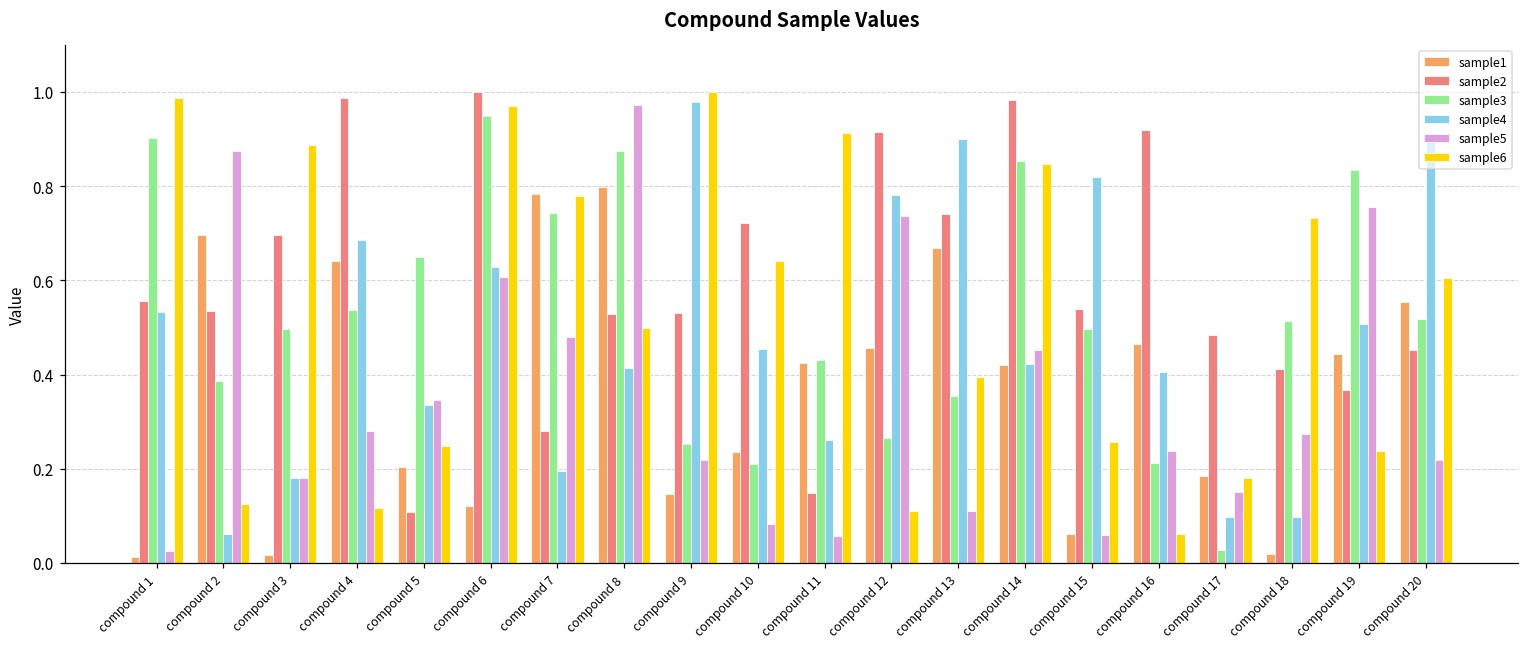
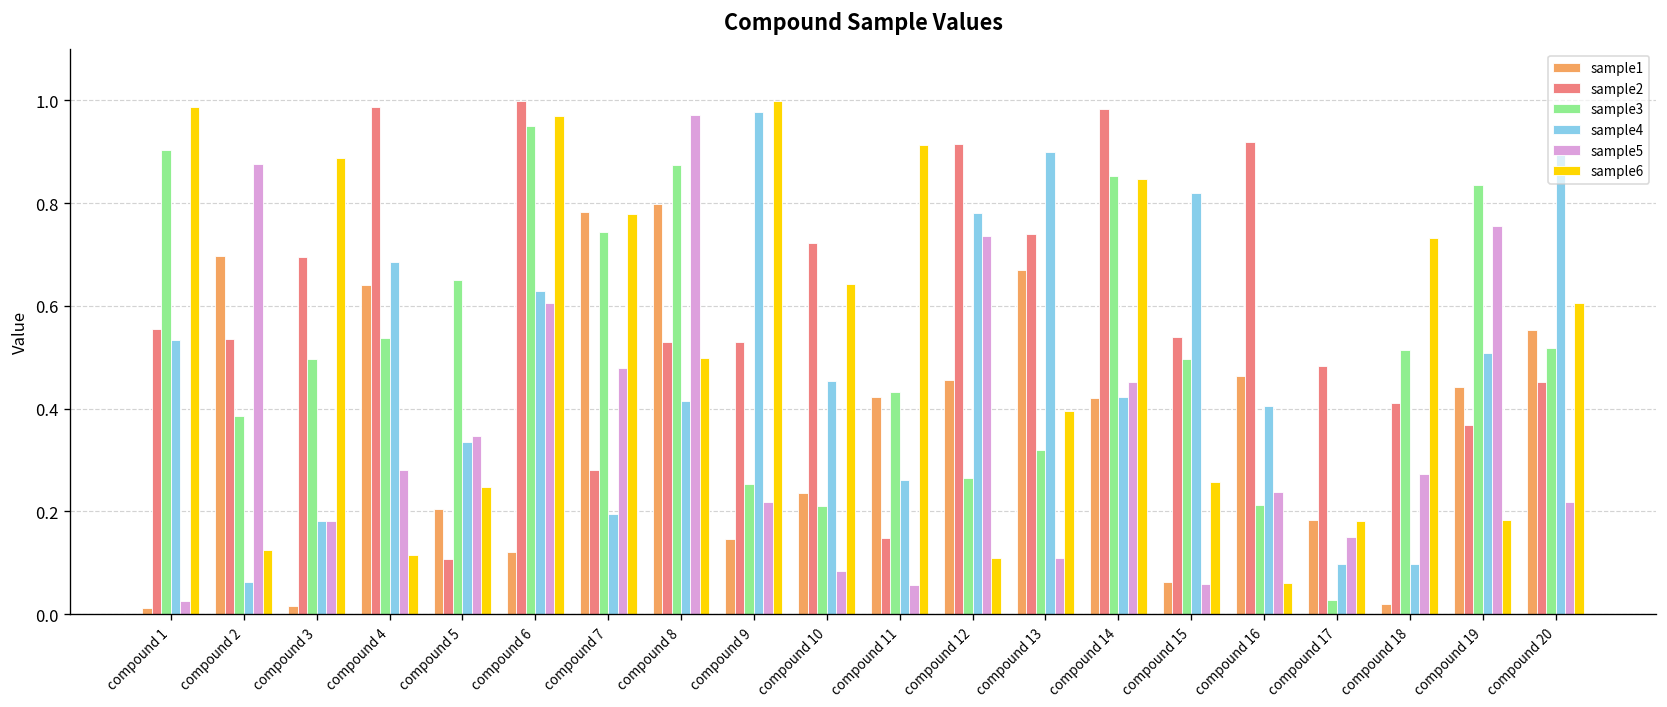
  {
    "sample3": {
      "compound 1": 0.90,
      "compound 2": 0.39,
      "compound 3": 0.50,
      "compound 4": 0.54,
      "compound 5": 0.65,
      "compound 6": 0.95,
      "compound 7": 0.74,
      "compound 8": 0.88,
      "compound 9": 0.25,
      "compound 10": 0.21,
      "compound 11": 0.43,
      "compound 12": 0.27,
-     "compound 13": 0.35,
+     "compound 13": 0.32,
      "compound 14": 0.85,
      "compound 15": 0.50,
      "compound 16": 0.21,
      "compound 17": 0.03,
      "compound 18": 0.51,
      "compound 19": 0.83,
      "compound 20": 0.52
    },
    "sample4": {
      "compound 1": 0.53,
      "compound 2": 0.06,
      "compound 3": 0.18,
      "compound 4": 0.69,
      "compound 5": 0.34,
      "compound 6": 0.63,
      "compound 7": 0.20,
      "compound 8": 0.41,
      "compound 9": 0.98,
      "compound 10": 0.45,
      "compound 11": 0.26,
      "compound 12": 0.78,
      "compound 13": 0.90,
      "compound 14": 0.42,
      "compound 15": 0.82,
      "compound 16": 0.41,
      "compound 17": 0.10,
      "compound 18": 0.10,
      "compound 19": 0.51
    },
    "sample5": {
      "compound 1": 0.02,
      "compound 2": 0.88,
      "compound 3": 0.18,
      "compound 4": 0.28,
      "compound 5": 0.35,
      "compound 6": 0.61,
      "compound 7": 0.48,
      "compound 8": 0.97,
      "compound 9": 0.22,
      "compound 10": 0.08,
      "compound 11": 0.06,
      "compound 12": 0.74,
      "compound 13": 0.11,
      "compound 14": 0.45,
      "compound 15": 0.06,
      "compound 16": 0.24,
      "compound 17": 0.15,
      "compound 18": 0.27,
      "compound 19": 0.76,
      "compound 20": 0.22
    },
    "sample6": {
      "compound 1": 0.99,
      "compound 2": 0.12,
      "compound 3": 0.89,
      "compound 4": 0.12,
      "compound 5": 0.25,
      "compound 6": 0.97,
      "compound 7": 0.78,
      "compound 8": 0.50,
      "compound 9": 1.00,
      "compound 10": 0.64,
      "compound 11": 0.91,
      "compound 12": 0.11,
      "compound 13": 0.39,
      "compound 14": 0.85,
      "compound 15": 0.26,
      "compound 16": 0.06,
      "compound 17": 0.18,
      "compound 18": 0.73,
-     "compound 19": 0.24,
+     "compound 19": 0.18,
      "compound 20": 0.61
    }
  }
